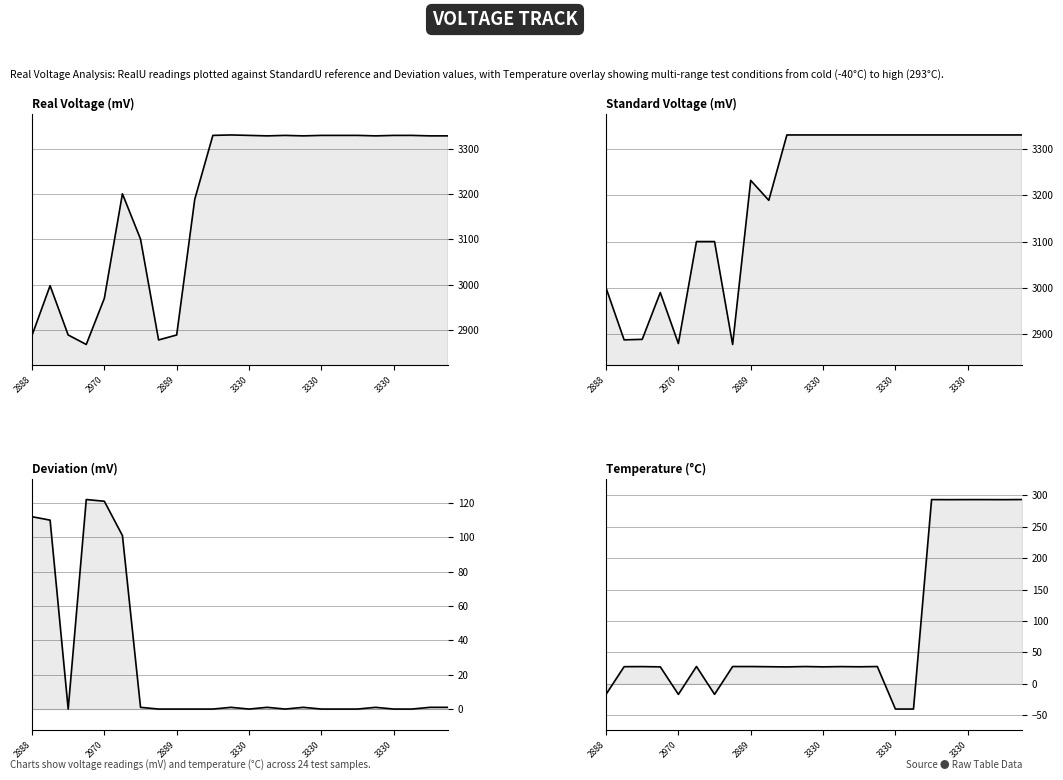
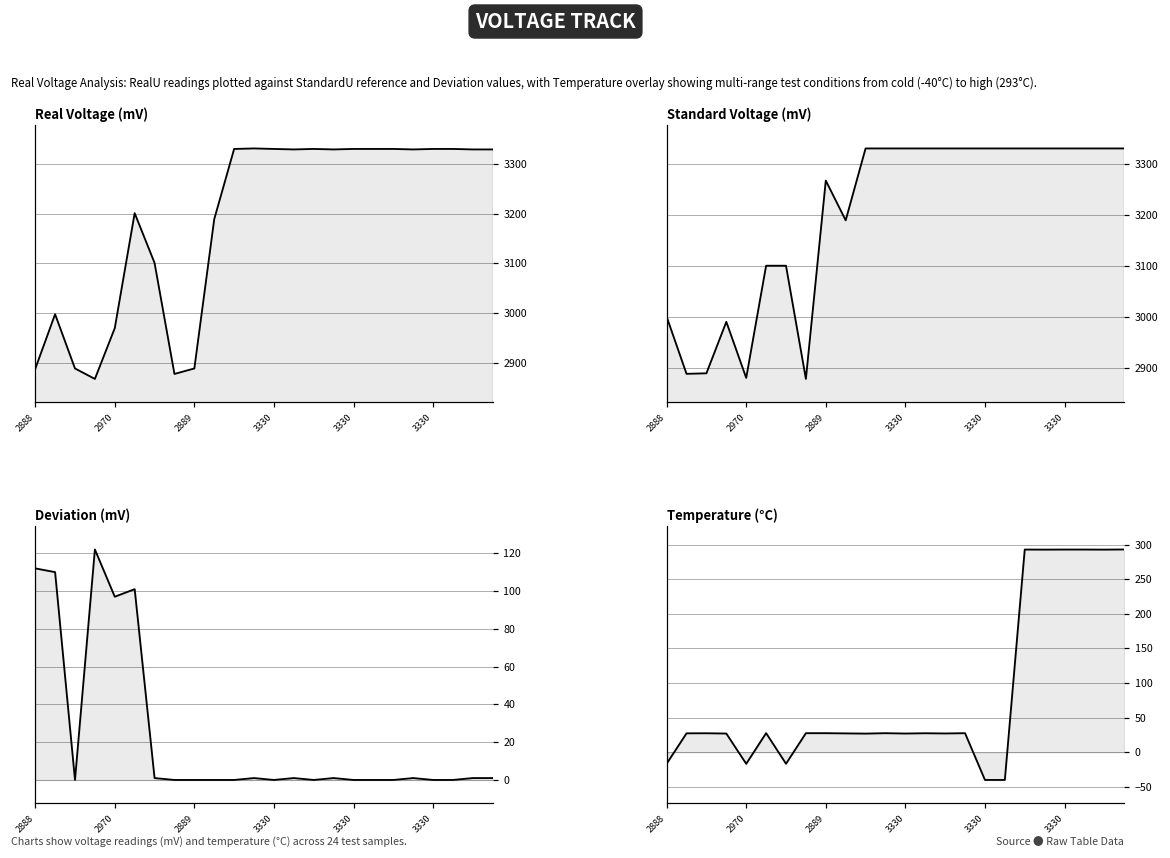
  {
    "Real Voltage (mV)": {
      "2888": 2890,
      "2970": 2970,
      "2889": 2890
    },
    "Standard Voltage (mV)": {
      "2888": 3000,
      "2970": 2880,
-     "2889": 3230
+     "2889": 3270
    },
    "Deviation (mV)": {
      "2888": 112,
-     "2970": 121,
+     "2970": 97,
      "2889": 0
    }
  }
